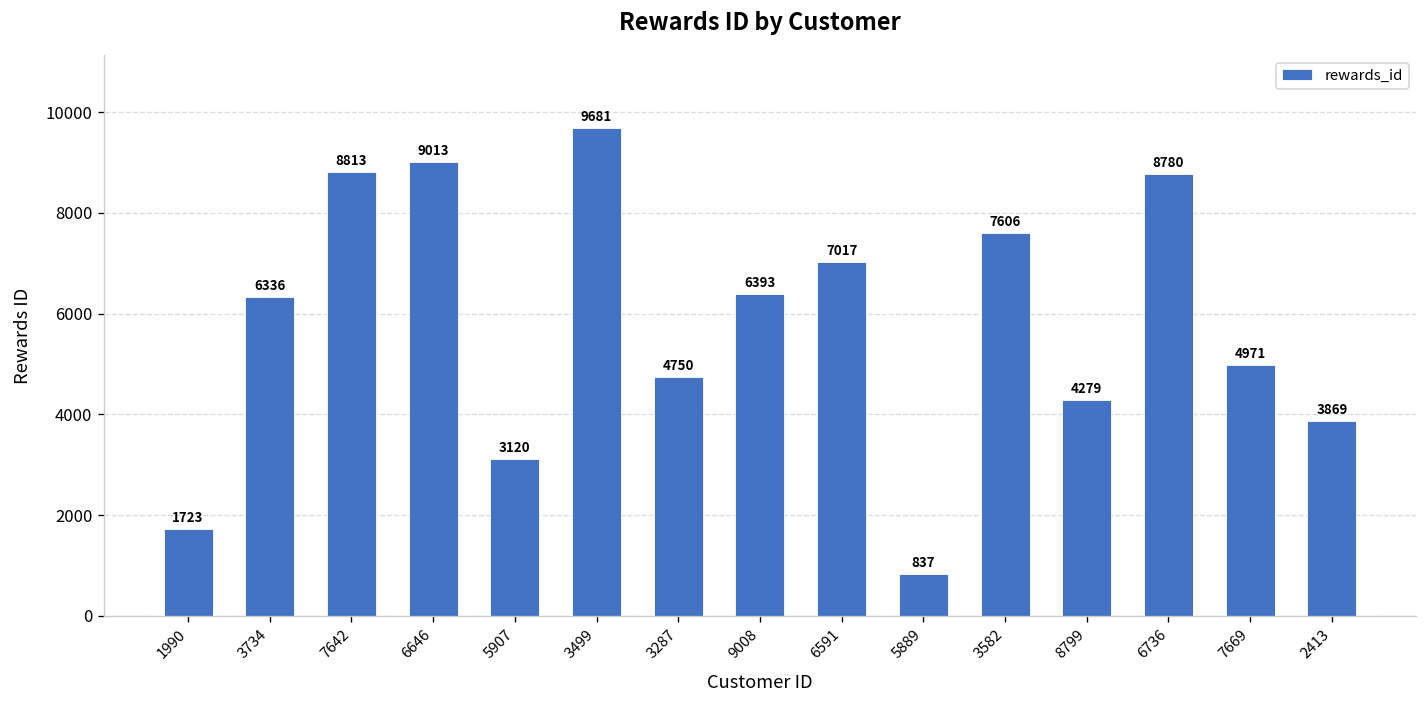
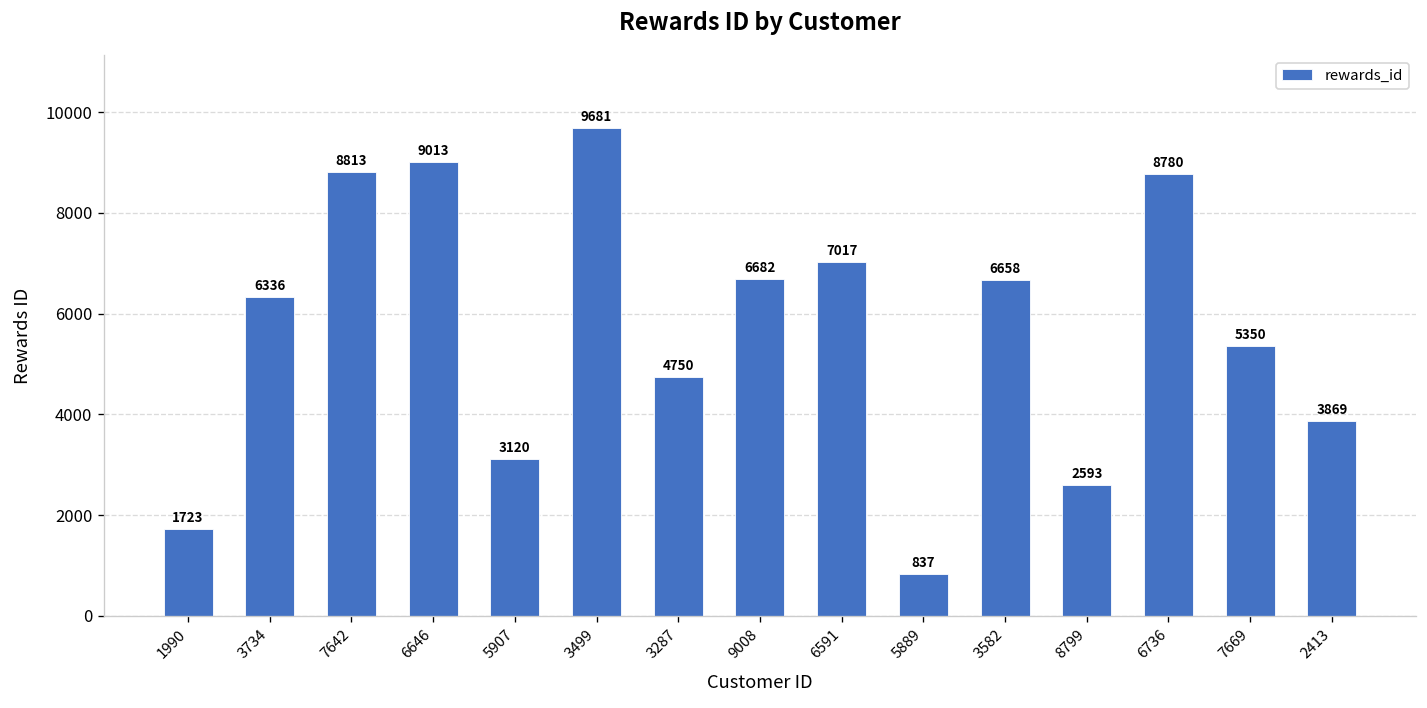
  {
    "1990": 1723,
    "3734": 6336,
    "7642": 8813,
    "6646": 9013,
    "5907": 3120,
    "3499": 9681,
    "3287": 4750,
-   "9008": 6393,
+   "9008": 6682,
    "6591": 7017,
    "5889": 837,
-   "3582": 7606,
-   "8799": 4279,
+   "3582": 6658,
+   "8799": 2593,
    "6736": 8780,
-   "7669": 4971,
+   "7669": 5350,
    "2413": 3869
  }
